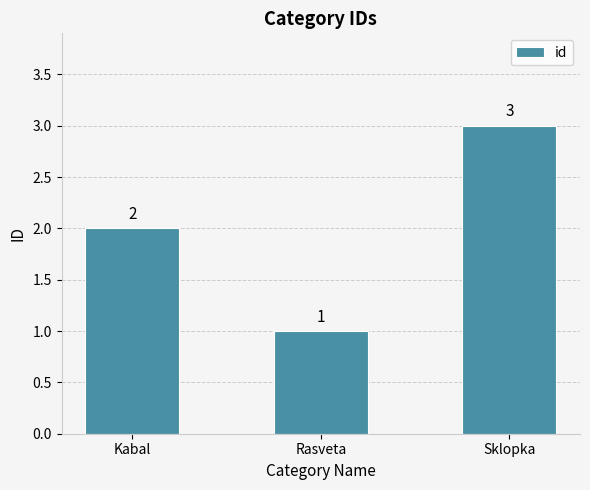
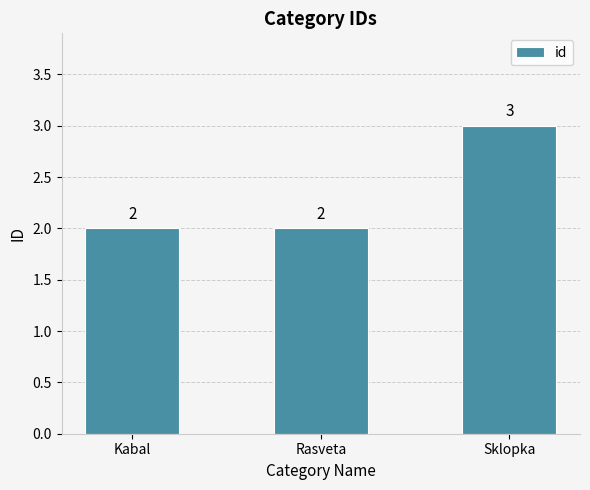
  {
    "Kabal": 2,
-   "Rasveta": 1,
+   "Rasveta": 2,
    "Sklopka": 3
  }
